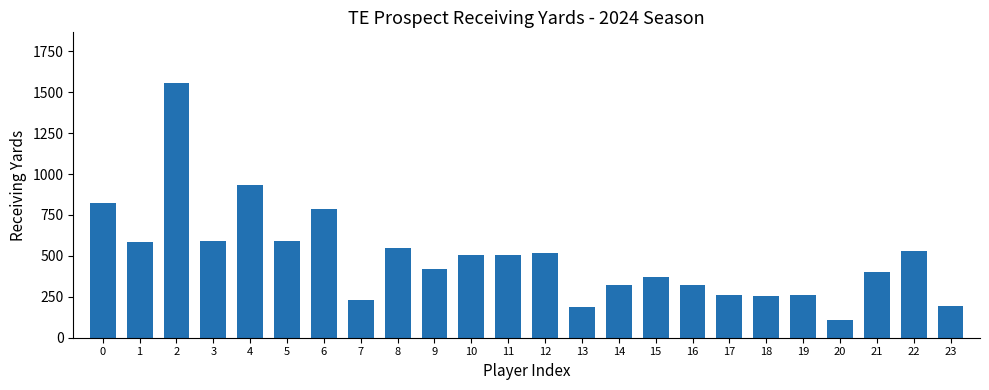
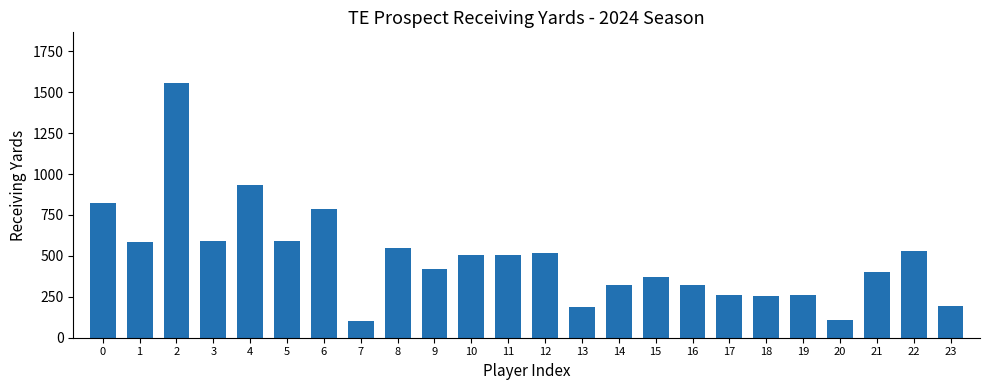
  {
    "0": 830,
    "1": 580,
    "2": 1560,
    "3": 590,
    "4": 930,
    "5": 590,
    "6": 790,
-   "7": 230,
+   "7": 100,
    "8": 550,
    "9": 420,
    "10": 510,
    "11": 510,
    "12": 520,
    "13": 190,
    "14": 320,
    "15": 370,
    "16": 320,
    "17": 260,
    "18": 250,
    "19": 260,
    "20": 110,
    "21": 400,
    "22": 530,
    "23": 200
  }
